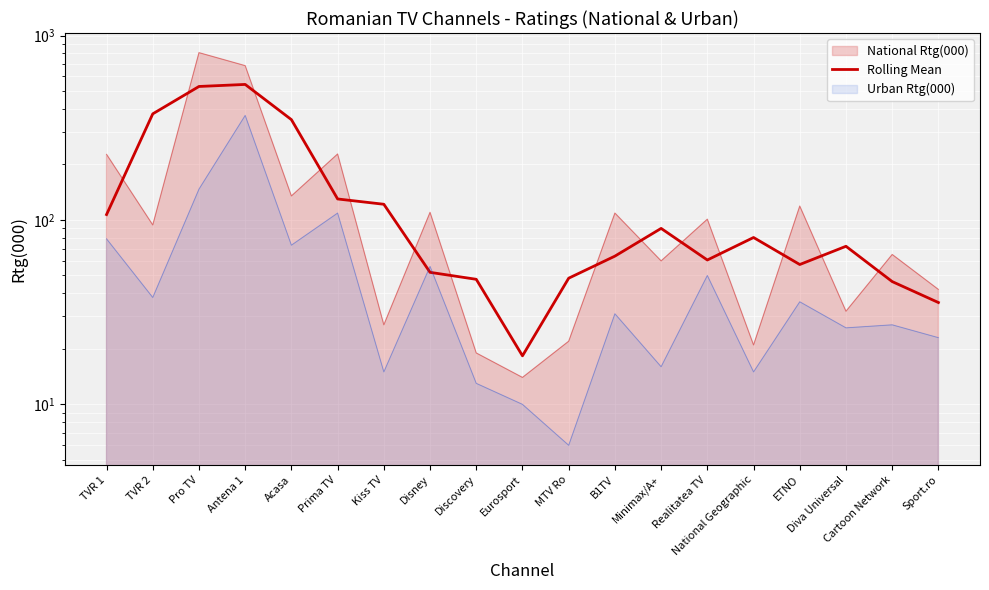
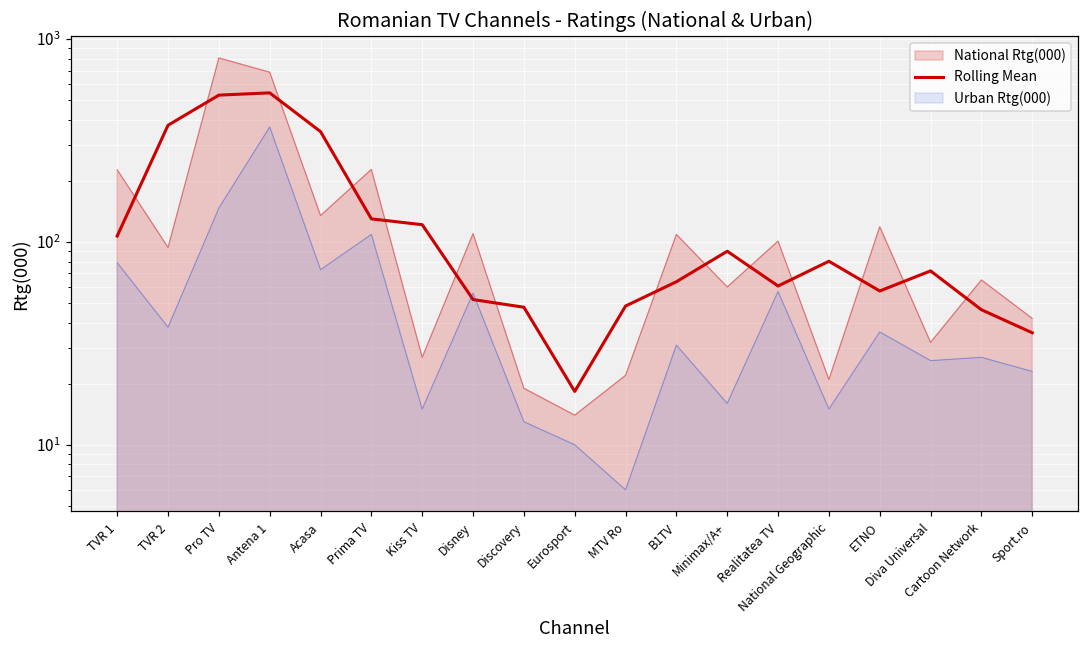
  {
    "National Rtg(000)": {
      "TVR 1": 230,
      "TVR 2": 90,
      "Pro TV": 800,
      "Antena 1": 690,
      "Acasa": 140,
      "Prima TV": 230,
      "Kiss TV": 27,
      "Disney": 110,
      "Discovery": 19,
      "Eurosport": 14,
      "MTV Ro": 22,
      "B1TV": 110,
      "Minimax/A+": 60,
      "Realitatea TV": 100,
      "National Geographic": 21,
      "ETNO": 120,
      "Diva Universal": 32,
      "Cartoon Network": 65,
      "Sport.ro": 42
    },
    "Rolling Mean": {
      "TVR 1": 110,
      "TVR 2": 380,
      "Pro TV": 530,
      "Antena 1": 540,
      "Acasa": 350,
      "Prima TV": 130,
      "Kiss TV": 120,
      "Disney": 52,
      "Discovery": 48,
      "Eurosport": 18,
      "MTV Ro": 48,
      "B1TV": 64,
      "Minimax/A+": 90,
      "Realitatea TV": 61,
      "National Geographic": 80,
      "ETNO": 57,
      "Diva Universal": 72,
      "Cartoon Network": 46,
      "Sport.ro": 36
    },
    "Urban Rtg(000)": {
      "TVR 1": 79,
      "TVR 2": 38,
      "Pro TV": 150,
      "Antena 1": 370,
      "Acasa": 73,
      "Prima TV": 110,
      "Kiss TV": 15,
      "Disney": 56,
      "Discovery": 13,
      "Eurosport": 10,
      "MTV Ro": 6,
      "B1TV": 31,
      "Minimax/A+": 16,
-     "Realitatea TV": 50,
+     "Realitatea TV": 57,
      "National Geographic": 15,
      "ETNO": 36,
      "Diva Universal": 26,
      "Cartoon Network": 27,
      "Sport.ro": 23
    }
  }
